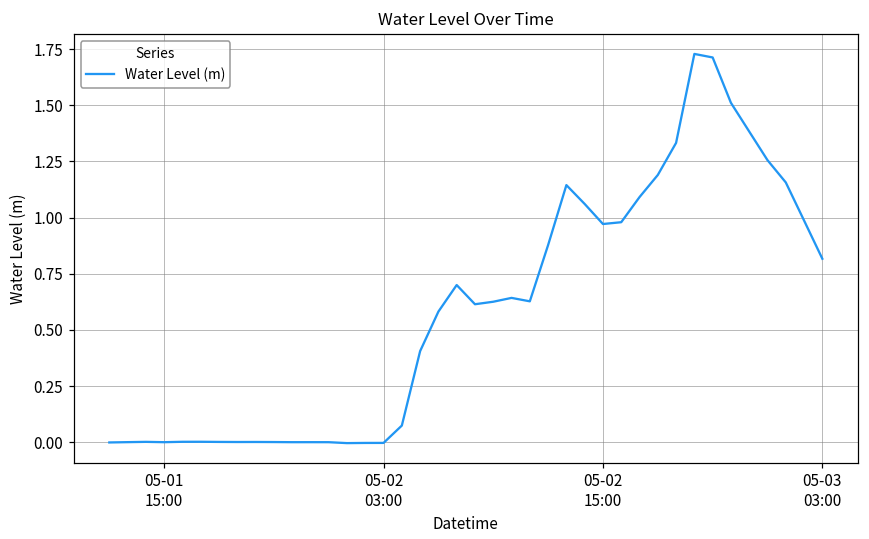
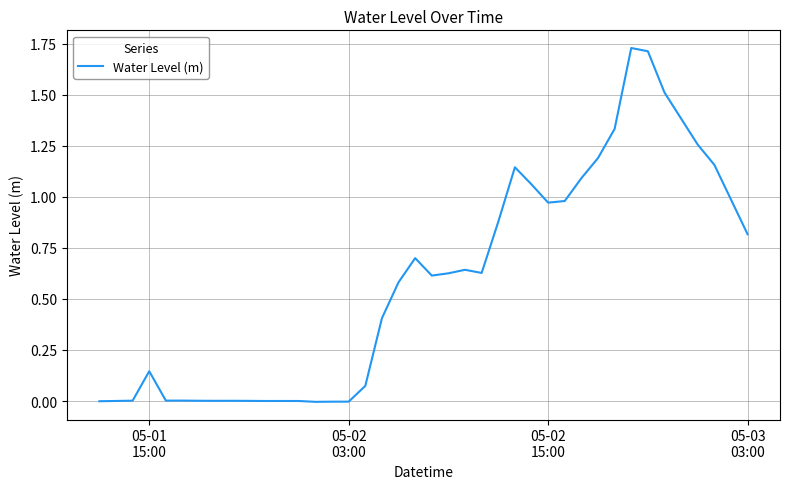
  {
-   "05-01 15:00": 0.00,
+   "05-01 15:00": 0.15,
    "05-02 03:00": 0.00,
    "05-02 15:00": 0.97,
    "05-03 03:00": 0.82
  }
